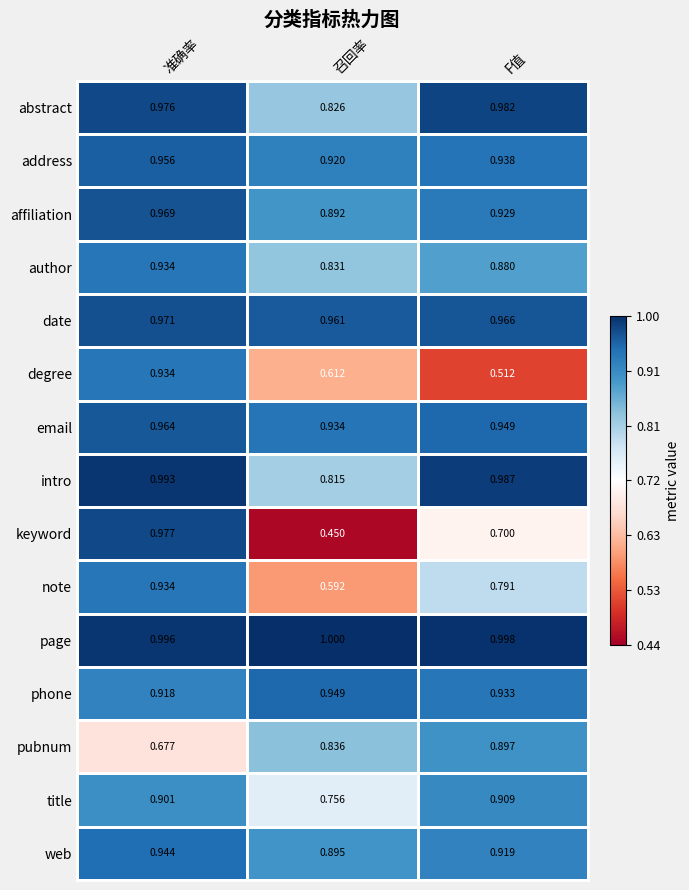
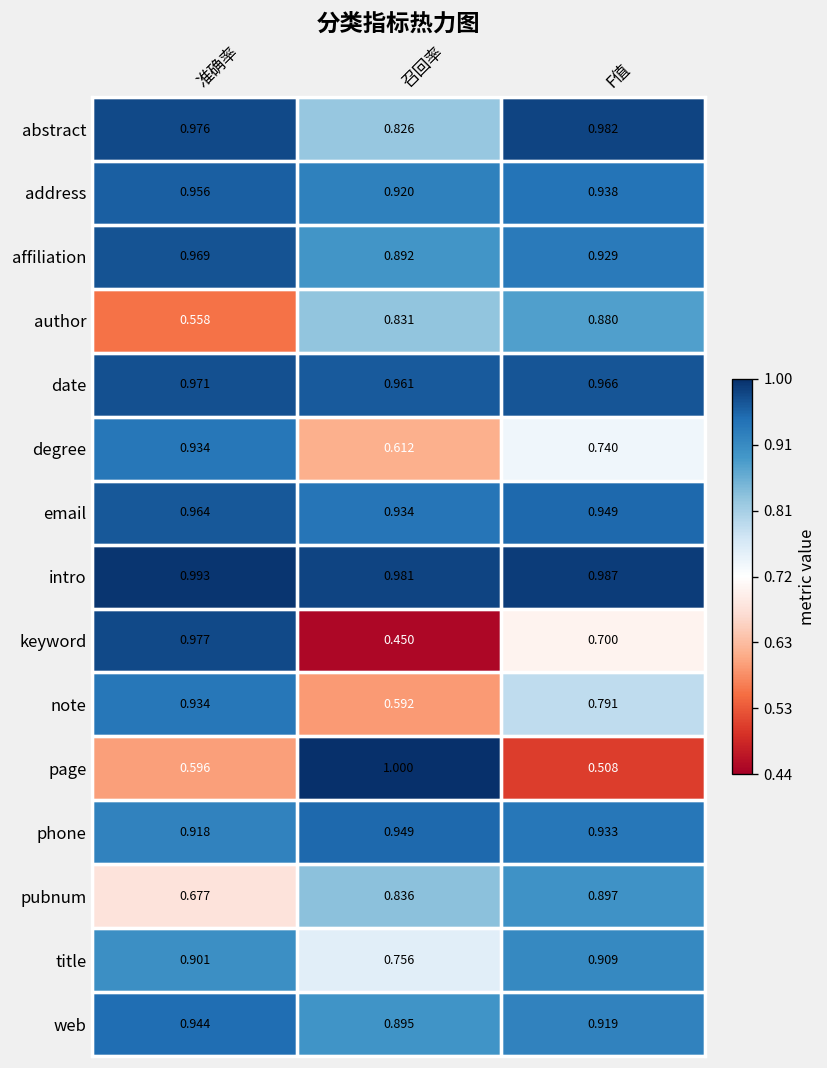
  {
    "abstract": {
      "准确率": 0.976,
      "召回率": 0.826,
      "F值": 0.982
    },
    "address": {
      "准确率": 0.956,
      "召回率": 0.920,
      "F值": 0.938
    },
    "affiliation": {
      "准确率": 0.969,
      "召回率": 0.892,
      "F值": 0.929
    },
    "author": {
-     "准确率": 0.934,
+     "准确率": 0.558,
      "召回率": 0.831,
      "F值": 0.880
    },
    "date": {
      "准确率": 0.971,
      "召回率": 0.961,
      "F值": 0.966
    },
    "degree": {
      "准确率": 0.934,
      "召回率": 0.612,
-     "F值": 0.512
+     "F值": 0.740
    },
    "email": {
      "准确率": 0.964,
      "召回率": 0.934,
      "F值": 0.949
    },
    "intro": {
      "准确率": 0.993,
-     "召回率": 0.815,
+     "召回率": 0.981,
      "F值": 0.987
    },
    "keyword": {
      "准确率": 0.977,
      "召回率": 0.450,
      "F值": 0.700
    },
    "note": {
      "准确率": 0.934,
      "召回率": 0.592,
      "F值": 0.791
    },
    "page": {
-     "准确率": 0.996,
+     "准确率": 0.596,
      "召回率": 1.000,
-     "F值": 0.998
+     "F值": 0.508
    },
    "phone": {
      "准确率": 0.918,
      "召回率": 0.949,
      "F值": 0.933
    },
    "pubnum": {
      "准确率": 0.677,
      "召回率": 0.836,
      "F值": 0.897
    },
    "title": {
      "准确率": 0.901,
      "召回率": 0.756,
      "F值": 0.909
    },
    "web": {
      "准确率": 0.944,
      "召回率": 0.895,
      "F值": 0.919
    }
  }
